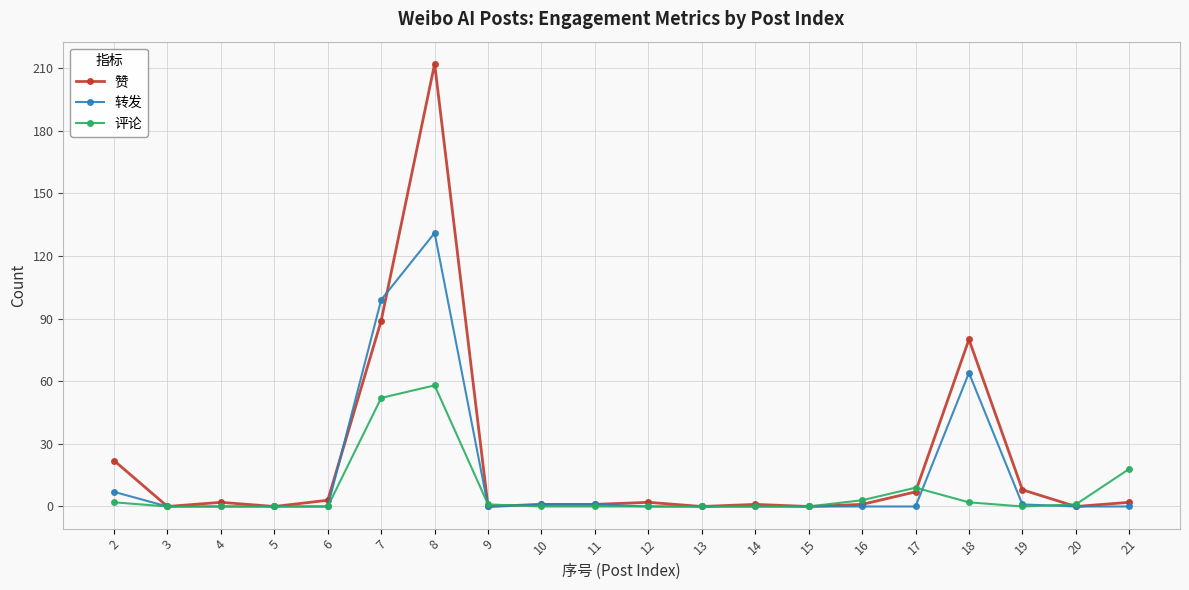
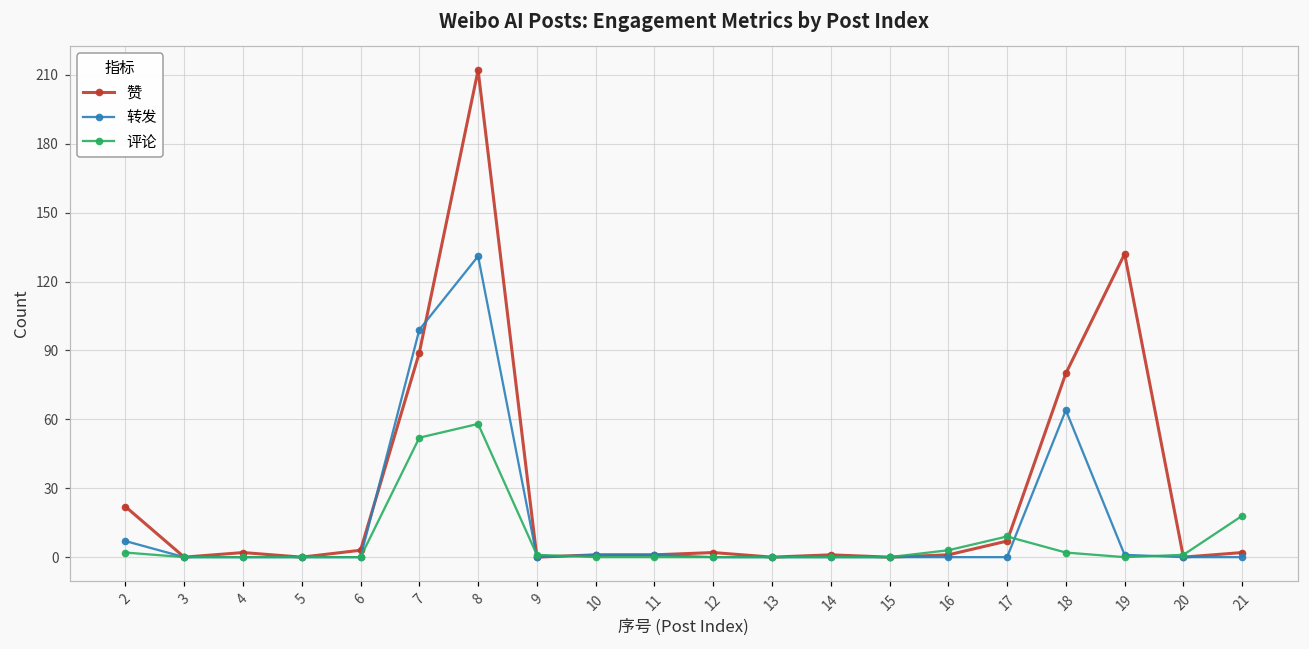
  {
    "赞": {
      "2": 22,
      "4": 2,
      "6": 3,
      "7": 89,
      "8": 212,
      "12": 2,
      "17": 7,
      "18": 80,
-     "19": 8,
+     "19": 132,
      "21": 2
    },
    "转发": {
      "2": 7,
      "7": 99,
      "8": 131,
      "17": 0,
      "18": 64,
      "21": 0
    },
    "评论": {
      "2": 2,
      "7": 52,
      "8": 58,
      "16": 3,
      "17": 9,
      "18": 2,
      "21": 18
    }
  }
